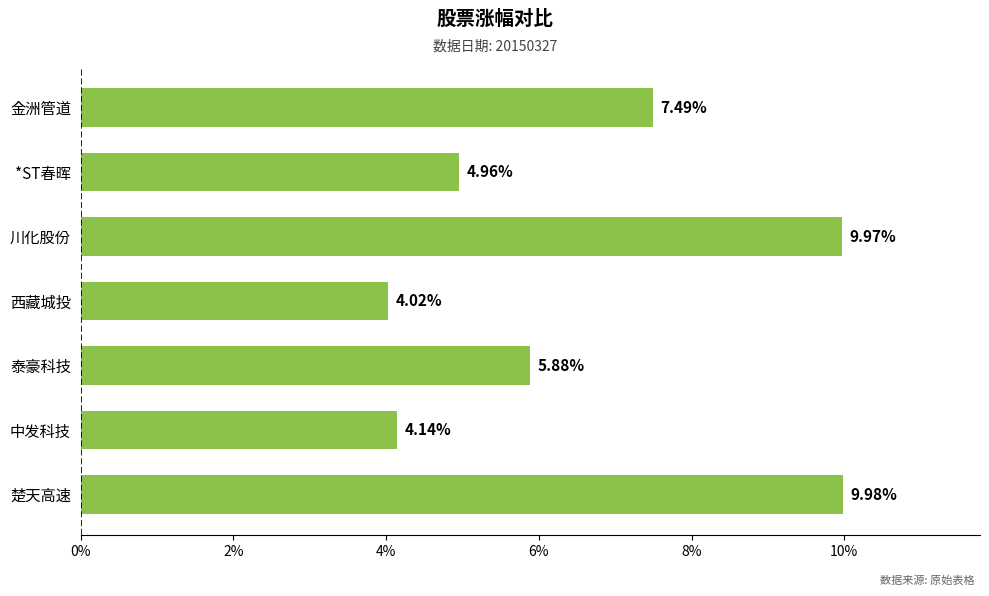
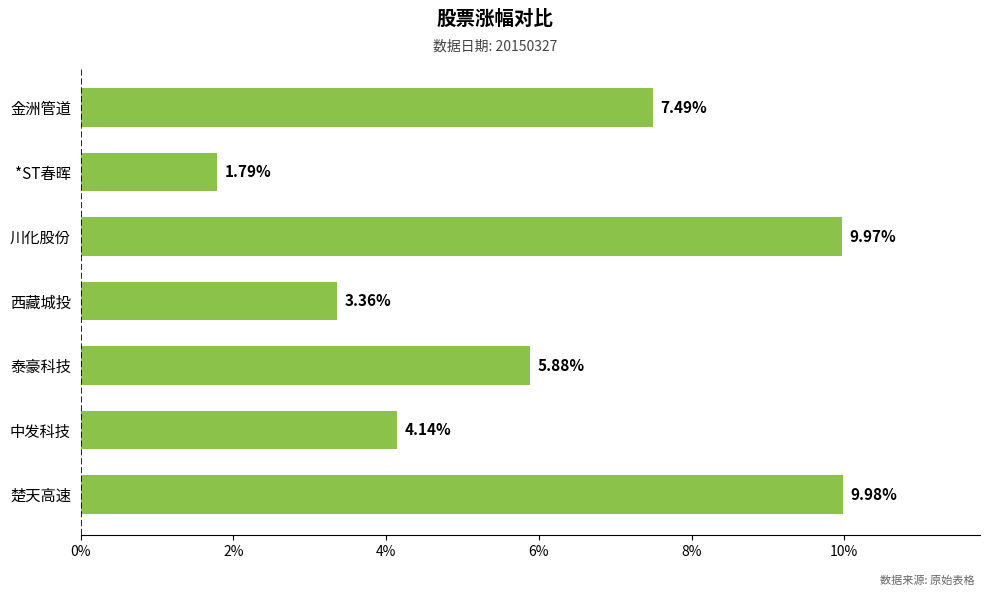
  {
    "金洲管道": "7.49%",
-   "*ST春晖": "4.96%",
+   "*ST春晖": "1.79%",
    "川化股份": "9.97%",
-   "西藏城投": "4.02%",
+   "西藏城投": "3.36%",
    "泰豪科技": "5.88%",
    "中发科技": "4.14%",
    "楚天高速": "9.98%"
  }
